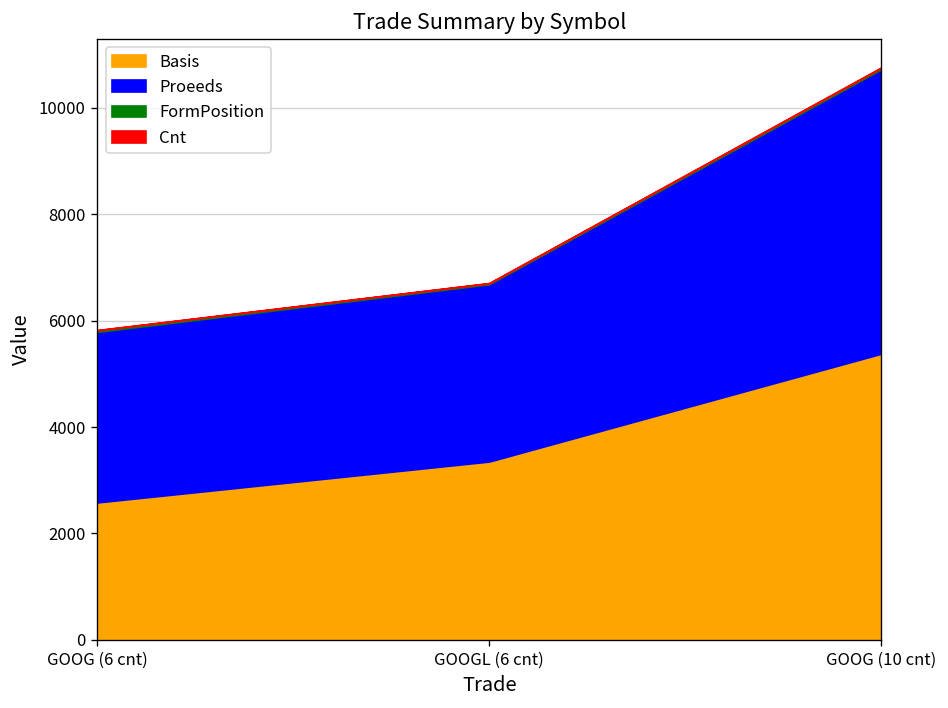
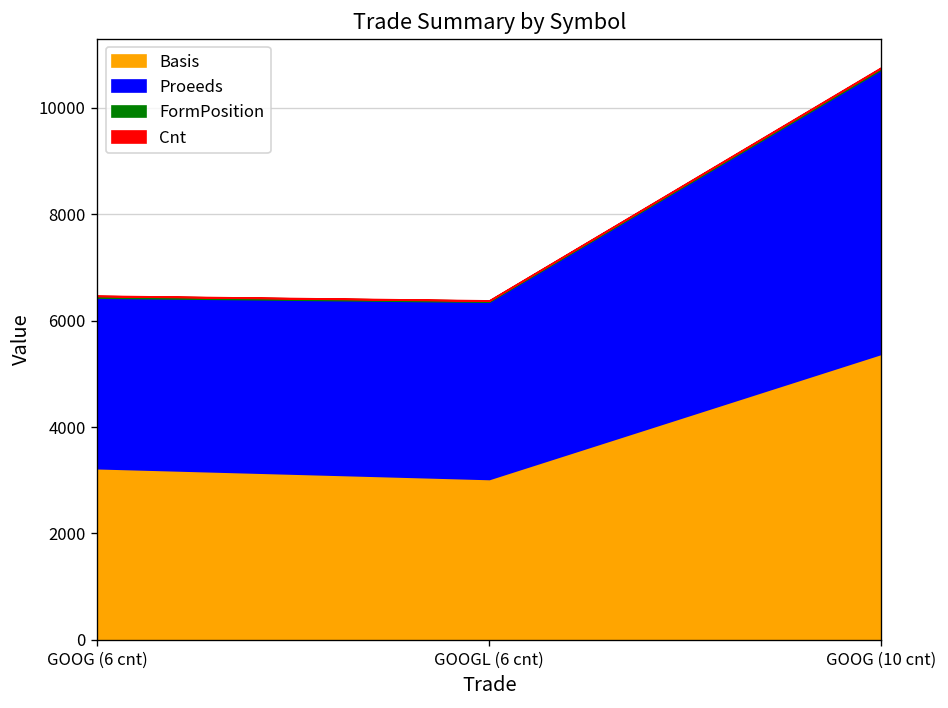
  {
    "Basis": {
-     "GOOG (6 cnt)": 2600,
-     "GOOGL (6 cnt)": 3400
+     "GOOG (6 cnt)": 3200,
+     "GOOGL (6 cnt)": 3000
    }
  }
